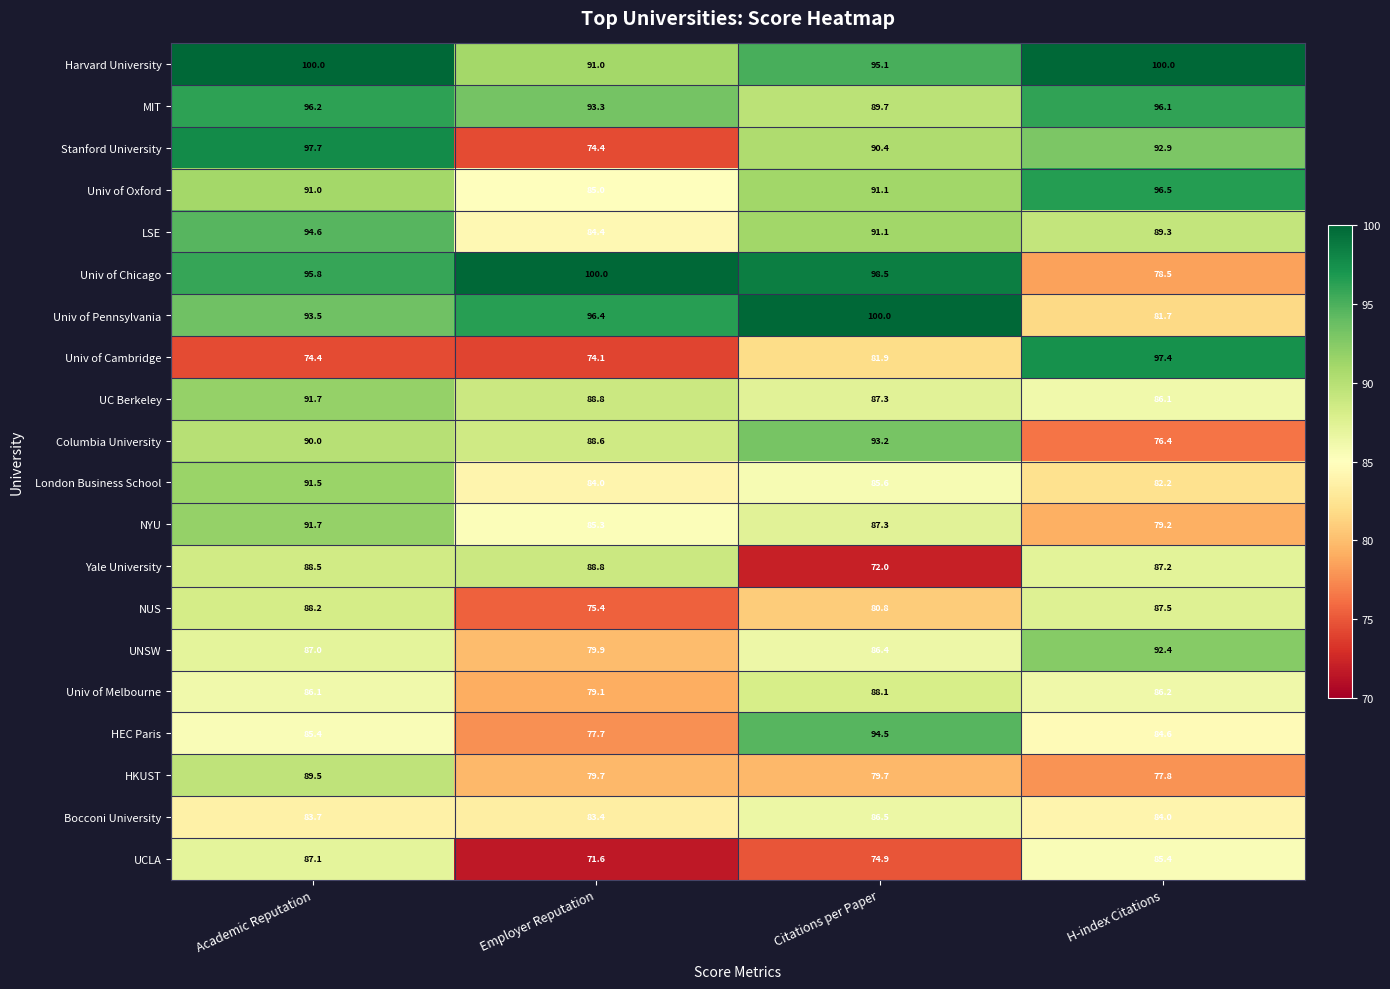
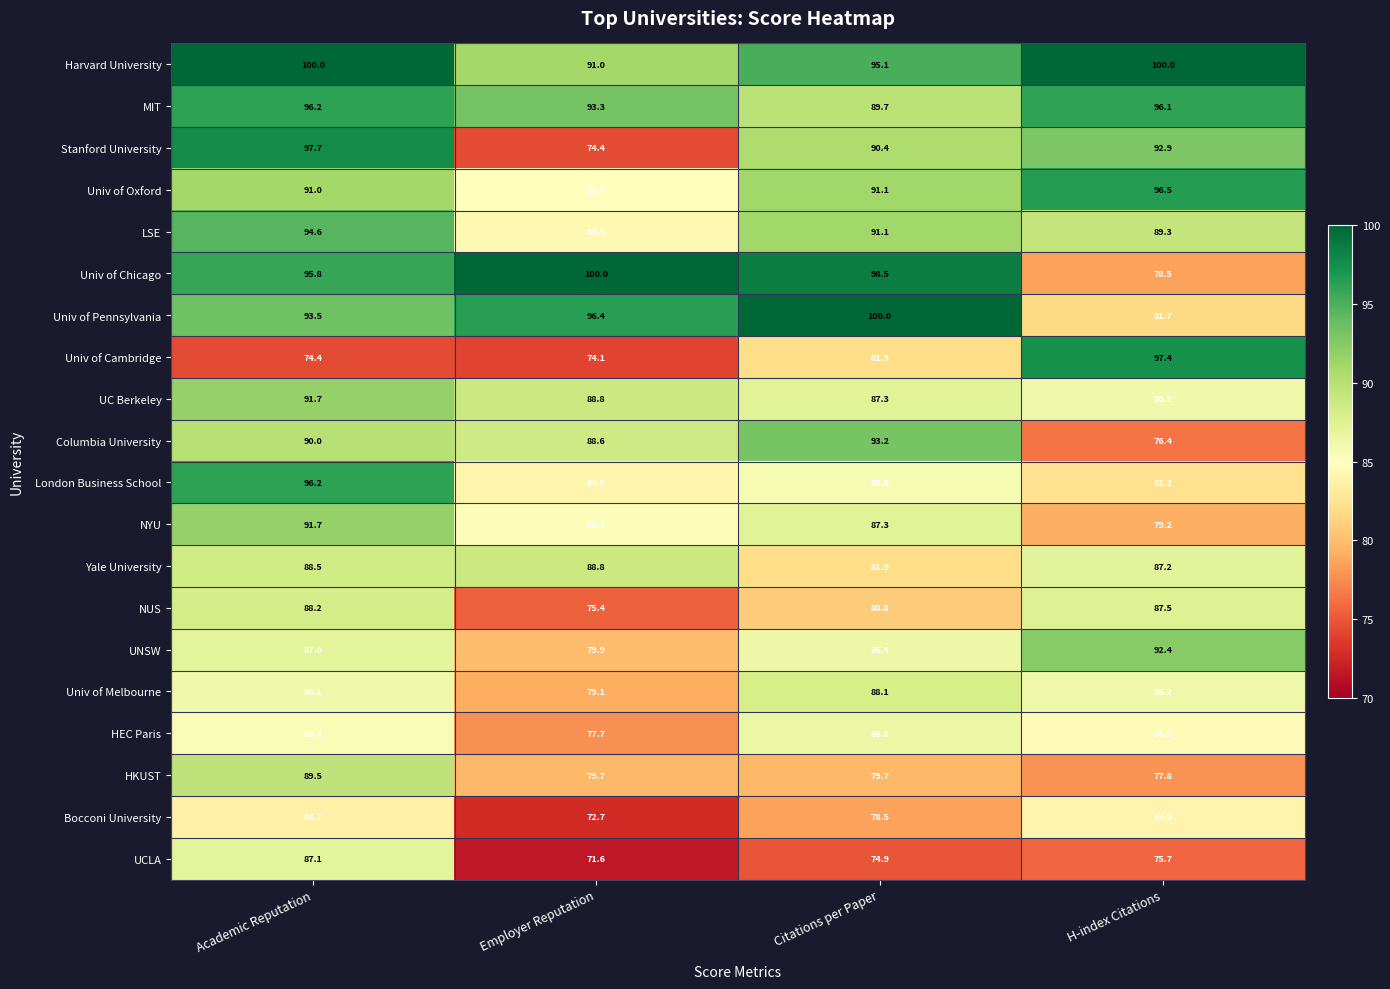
  {
    "Harvard University": {
      "Academic Reputation": 100.0,
      "Employer Reputation": 91.0,
      "Citations per Paper": 95.1,
      "H-index Citations": 100.0
    },
    "MIT": {
      "Academic Reputation": 96.2,
      "Employer Reputation": 93.3,
      "Citations per Paper": 89.7,
      "H-index Citations": 96.1
    },
    "Stanford University": {
      "Academic Reputation": 97.7,
      "Employer Reputation": 74.4,
      "Citations per Paper": 90.4,
      "H-index Citations": 92.9
    },
    "Univ of Oxford": {
      "Academic Reputation": 91.0,
      "Employer Reputation": 85.0,
      "Citations per Paper": 91.1,
      "H-index Citations": 96.5
    },
    "LSE": {
      "Academic Reputation": 94.6,
      "Employer Reputation": 84.4,
      "Citations per Paper": 91.1,
      "H-index Citations": 89.3
    },
    "Univ of Chicago": {
      "Academic Reputation": 95.8,
      "Employer Reputation": 100.0,
      "Citations per Paper": 98.5,
      "H-index Citations": 78.5
    },
    "Univ of Pennsylvania": {
      "Academic Reputation": 93.5,
      "Employer Reputation": 96.4,
      "Citations per Paper": 100.0,
      "H-index Citations": 81.7
    },
    "Univ of Cambridge": {
      "Academic Reputation": 74.4,
      "Employer Reputation": 74.1,
      "Citations per Paper": 81.9,
      "H-index Citations": 97.4
    },
    "UC Berkeley": {
      "Academic Reputation": 91.7,
      "Employer Reputation": 88.8,
      "Citations per Paper": 87.3,
      "H-index Citations": 86.1
    },
    "Columbia University": {
      "Academic Reputation": 90.0,
      "Employer Reputation": 88.6,
      "Citations per Paper": 93.2,
      "H-index Citations": 76.4
    },
    "London Business School": {
-     "Academic Reputation": 91.5,
+     "Academic Reputation": 96.2,
      "Employer Reputation": 84.0,
      "Citations per Paper": 85.6,
      "H-index Citations": 82.2
    },
    "NYU": {
      "Academic Reputation": 91.7,
      "Employer Reputation": 85.3,
      "Citations per Paper": 87.3,
      "H-index Citations": 79.2
    },
    "Yale University": {
      "Academic Reputation": 88.5,
      "Employer Reputation": 88.8,
-     "Citations per Paper": 72.0,
+     "Citations per Paper": 81.9,
      "H-index Citations": 87.2
    },
    "NUS": {
      "Academic Reputation": 88.2,
      "Employer Reputation": 75.4,
      "Citations per Paper": 80.8,
      "H-index Citations": 87.5
    },
    "UNSW": {
      "Academic Reputation": 87.0,
      "Employer Reputation": 79.9,
      "Citations per Paper": 86.4,
      "H-index Citations": 92.4
    },
    "Univ of Melbourne": {
      "Academic Reputation": 86.1,
      "Employer Reputation": 79.1,
      "Citations per Paper": 88.1,
      "H-index Citations": 86.2
    },
    "HEC Paris": {
      "Academic Reputation": 85.4,
      "Employer Reputation": 77.7,
-     "Citations per Paper": 94.5,
+     "Citations per Paper": 86.5,
      "H-index Citations": 84.6
    },
    "HKUST": {
      "Academic Reputation": 89.5,
      "Employer Reputation": 79.7,
      "Citations per Paper": 79.7,
      "H-index Citations": 77.8
    },
    "Bocconi University": {
      "Academic Reputation": 83.7,
-     "Employer Reputation": 83.4,
-     "Citations per Paper": 86.5,
+     "Employer Reputation": 72.7,
+     "Citations per Paper": 78.5,
      "H-index Citations": 84.0
    },
    "UCLA": {
      "Academic Reputation": 87.1,
      "Employer Reputation": 71.6,
      "Citations per Paper": 74.9,
-     "H-index Citations": 85.4
+     "H-index Citations": 75.7
    }
  }
